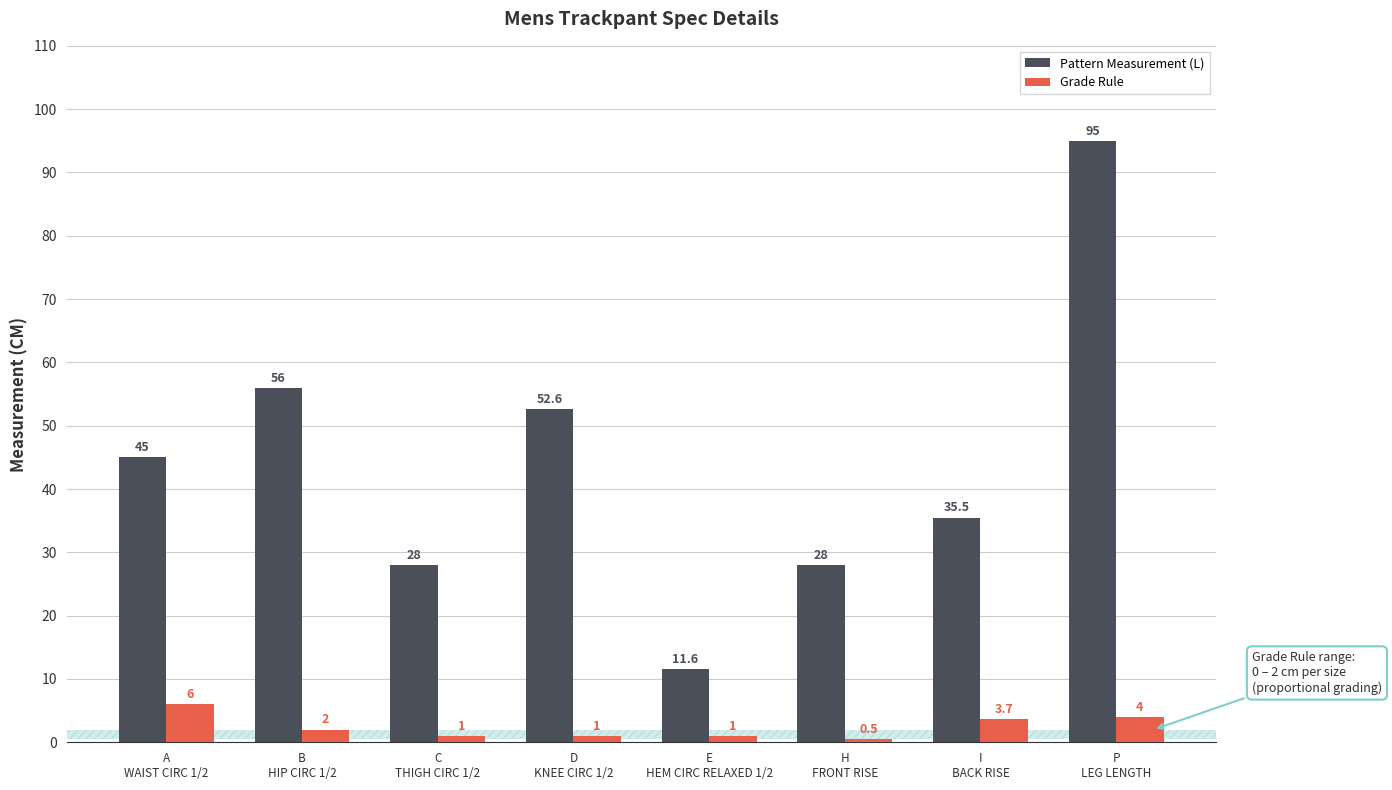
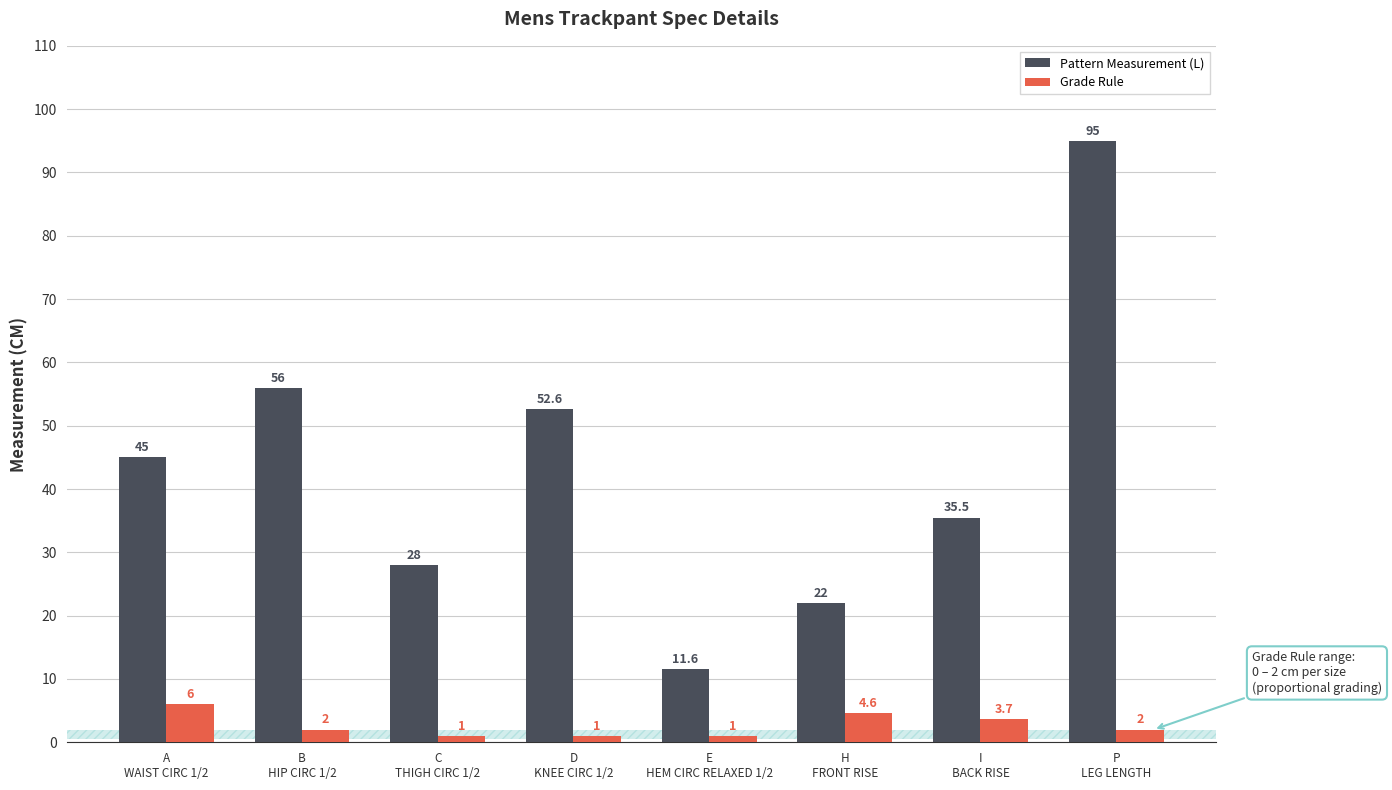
  {
    "Pattern Measurement (L)": {
      "A WAIST CIRC 1/2": 45,
      "B HIP CIRC 1/2": 56,
      "C THIGH CIRC 1/2": 28,
      "D KNEE CIRC 1/2": 52.6,
      "E HEM CIRC RELAXED 1/2": 11.6,
-     "H FRONT RISE": 28,
+     "H FRONT RISE": 22,
      "I BACK RISE": 35.5,
      "P LEG LENGTH": 95
    },
    "Grade Rule": {
      "A WAIST CIRC 1/2": 6,
      "B HIP CIRC 1/2": 2,
      "C THIGH CIRC 1/2": 1,
      "D KNEE CIRC 1/2": 1,
      "E HEM CIRC RELAXED 1/2": 1,
-     "H FRONT RISE": 0.5,
+     "H FRONT RISE": 4.6,
      "I BACK RISE": 3.7,
-     "P LEG LENGTH": 4
+     "P LEG LENGTH": 2
    }
  }
